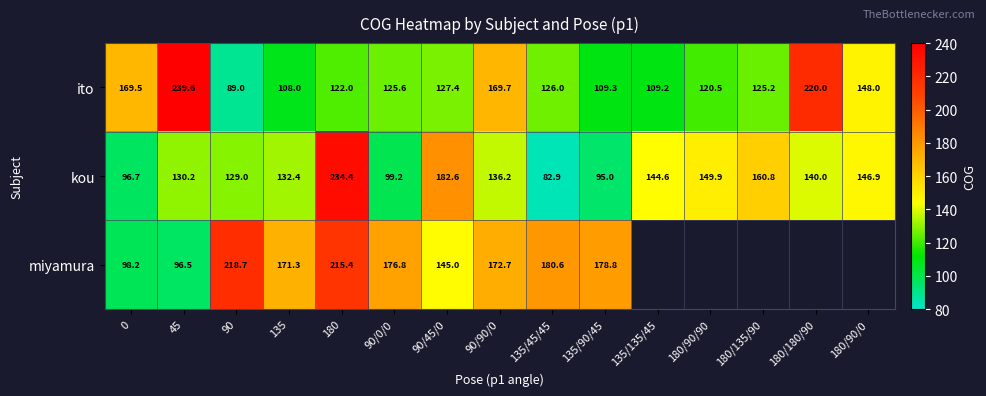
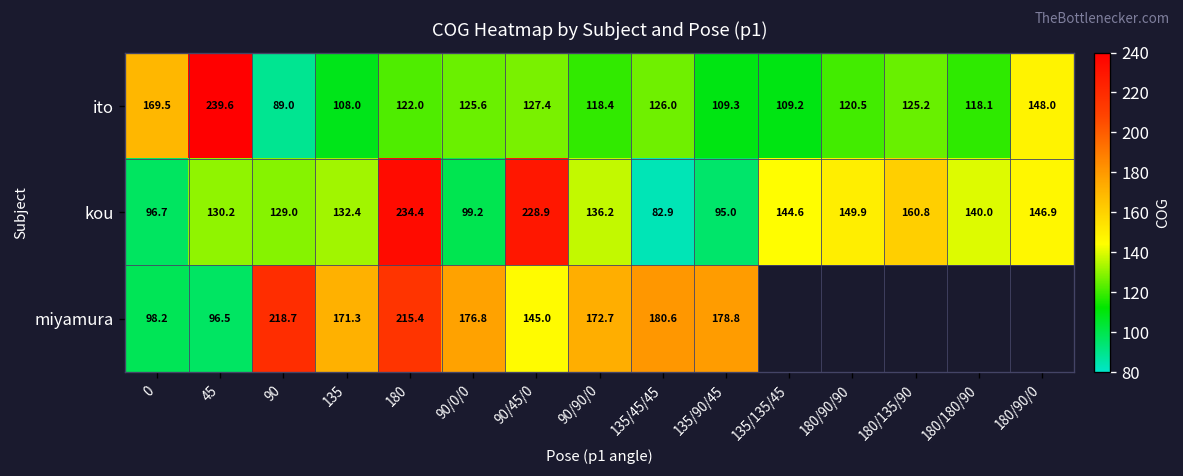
  {
    "ito": {
      "0": 169.5,
      "45": 239.6,
      "90": 89.0,
      "135": 108.0,
      "180": 122.0,
      "90/0/0": 125.6,
      "90/45/0": 127.4,
-     "90/90/0": 169.7,
+     "90/90/0": 118.4,
      "135/45/45": 126.0,
      "135/90/45": 109.3,
      "135/135/45": 109.2,
      "180/90/90": 120.5,
      "180/135/90": 125.2,
-     "180/180/90": 220.0,
+     "180/180/90": 118.1,
      "180/90/0": 148.0
    },
    "kou": {
      "0": 96.7,
      "45": 130.2,
      "90": 129.0,
      "135": 132.4,
      "180": 234.4,
      "90/0/0": 99.2,
-     "90/45/0": 182.6,
+     "90/45/0": 228.9,
      "90/90/0": 136.2,
      "135/45/45": 82.9,
      "135/90/45": 95.0,
      "135/135/45": 144.6,
      "180/90/90": 149.9,
      "180/135/90": 160.8,
      "180/180/90": 140.0,
      "180/90/0": 146.9
    },
    "miyamura": {
      "0": 98.2,
      "45": 96.5,
      "90": 218.7,
      "135": 171.3,
      "180": 215.4,
      "90/0/0": 176.8,
      "90/45/0": 145.0,
      "90/90/0": 172.7,
      "135/45/45": 180.6,
      "135/90/45": 178.8
    }
  }
